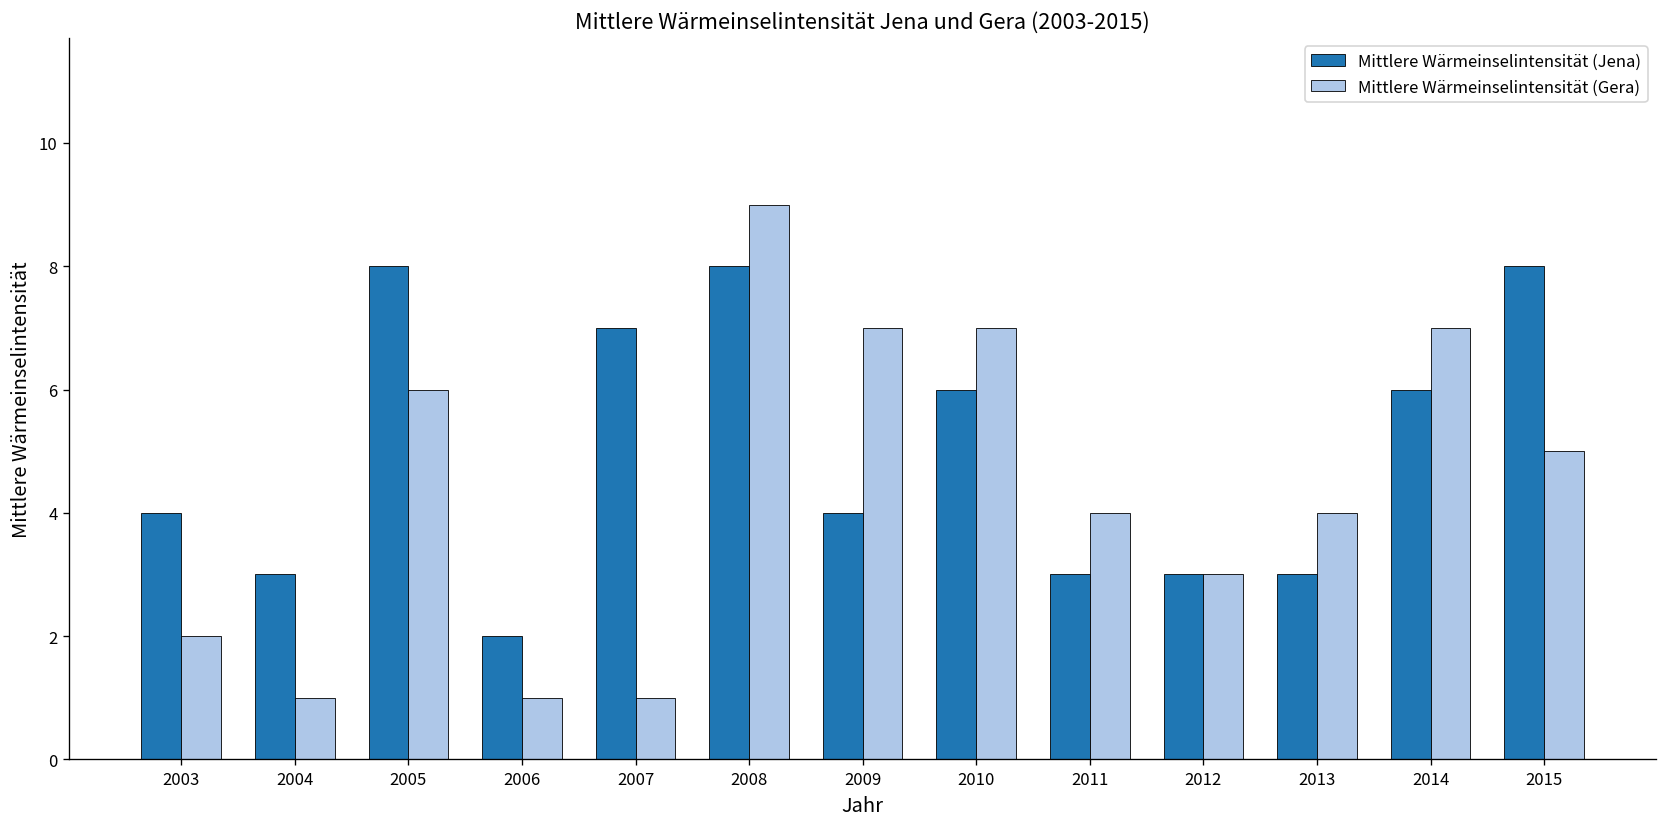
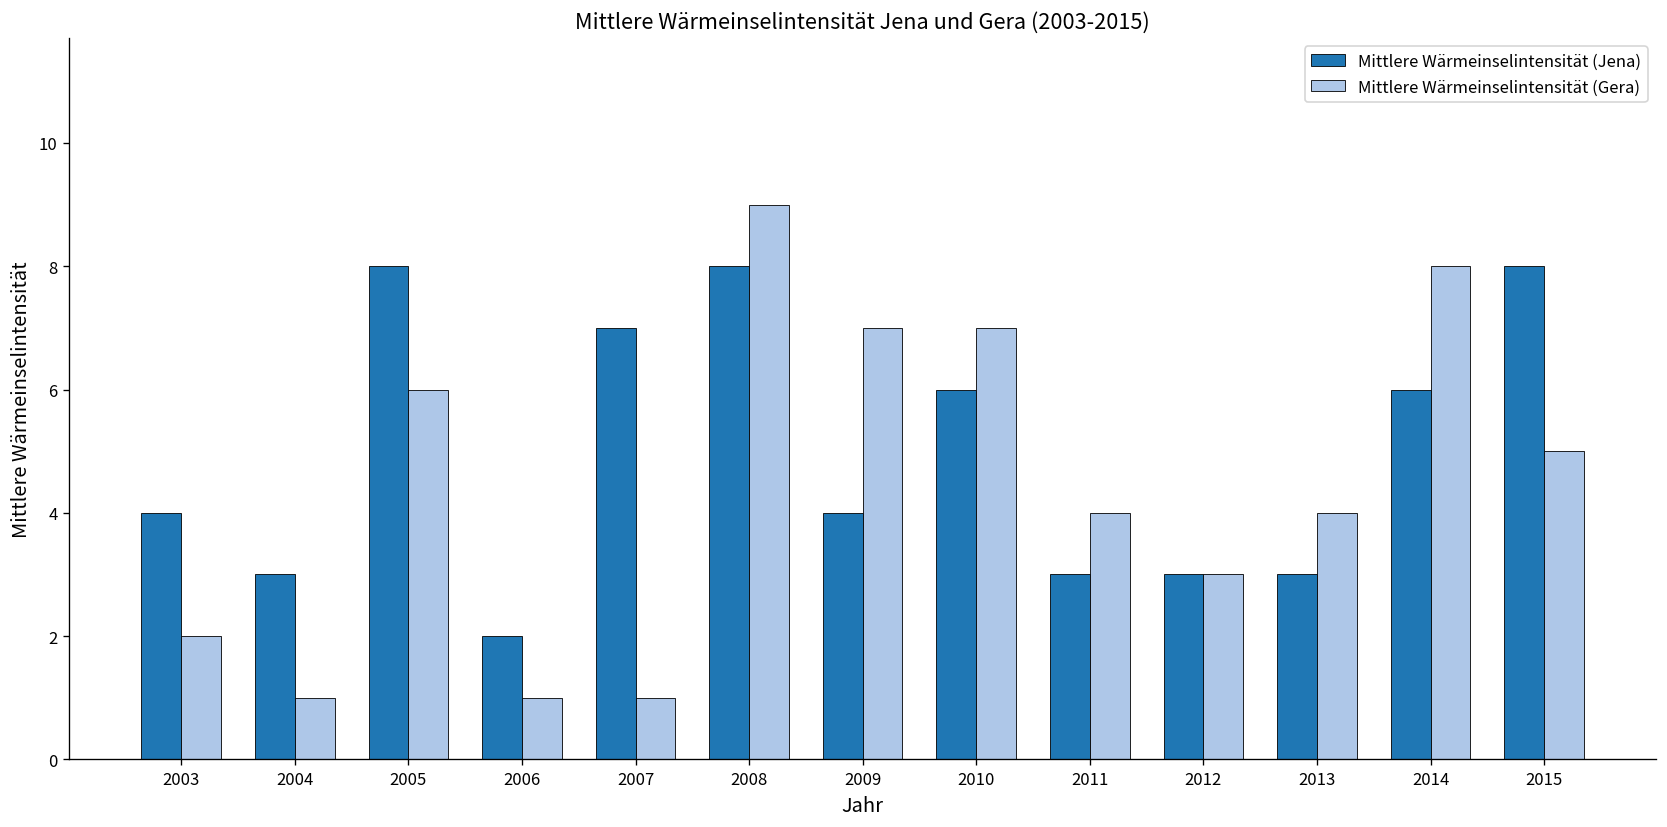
  {
    "Mittlere Wärmeinselintensität (Jena)": {
      "2003": 4,
      "2004": 3,
      "2005": 8,
      "2006": 2,
      "2007": 7,
      "2008": 8,
      "2009": 4,
      "2010": 6,
      "2011": 3,
      "2012": 3,
      "2013": 3,
      "2014": 6,
      "2015": 8
    },
    "Mittlere Wärmeinselintensität (Gera)": {
      "2003": 2,
      "2004": 1,
      "2005": 6,
      "2006": 1,
      "2007": 1,
      "2008": 9,
      "2009": 7,
      "2010": 7,
      "2011": 4,
      "2012": 3,
      "2013": 4,
-     "2014": 7,
+     "2014": 8,
      "2015": 5
    }
  }
